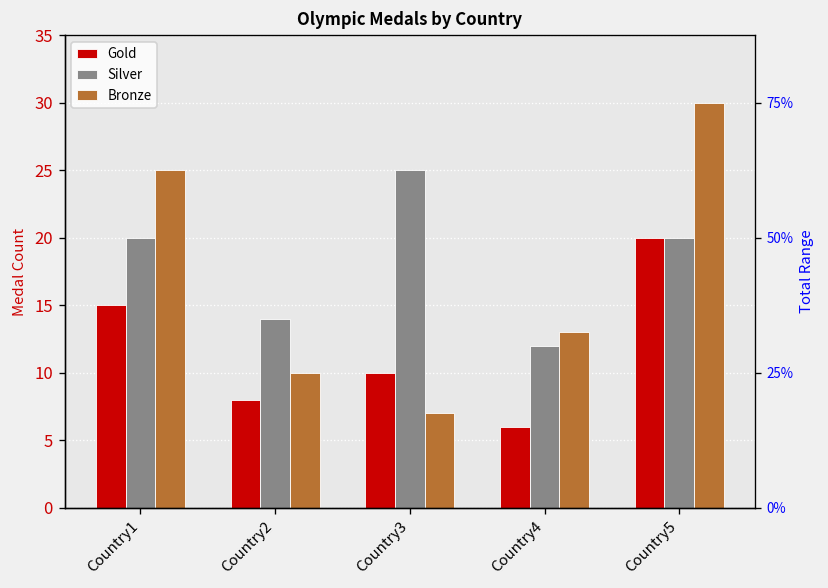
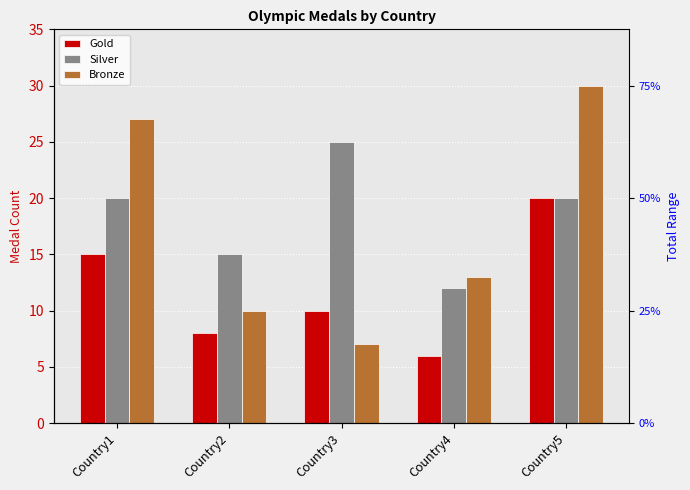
  {
    "Gold": {
      "Country1": 15,
      "Country2": 8,
      "Country3": 10,
      "Country4": 6,
      "Country5": 20
    },
    "Silver": {
      "Country1": 20,
-     "Country2": 14,
+     "Country2": 15,
      "Country3": 25,
      "Country4": 12,
      "Country5": 20
    },
    "Bronze": {
-     "Country1": 25,
+     "Country1": 27,
      "Country2": 10,
      "Country3": 7,
      "Country4": 13,
      "Country5": 30
    }
  }
